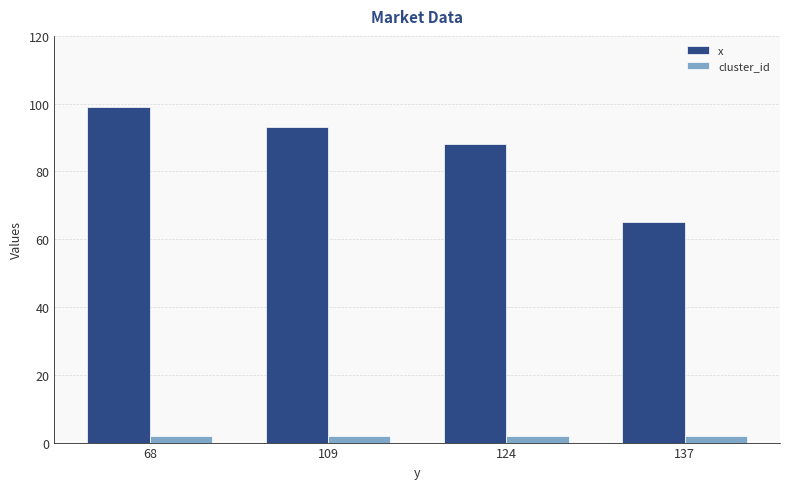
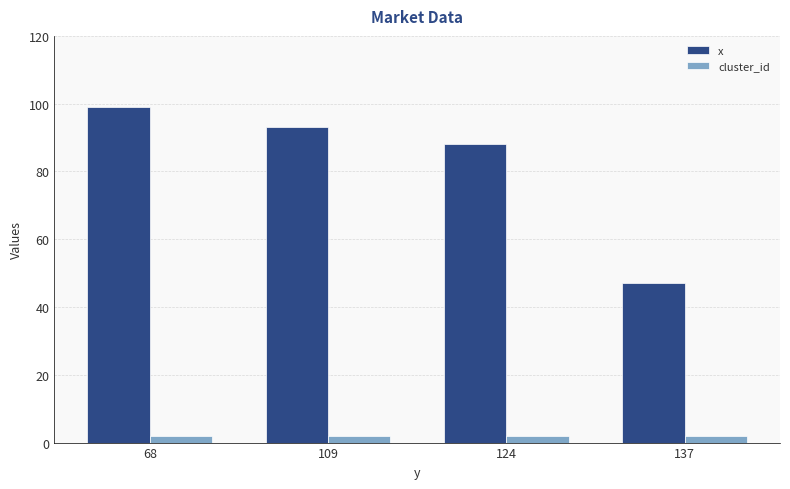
  {
    "x": {
      "68": 99,
      "109": 93,
      "124": 88,
-     "137": 65
+     "137": 47
    },
    "cluster_id": {
      "68": 2,
      "109": 2,
      "124": 2,
      "137": 2
    }
  }
